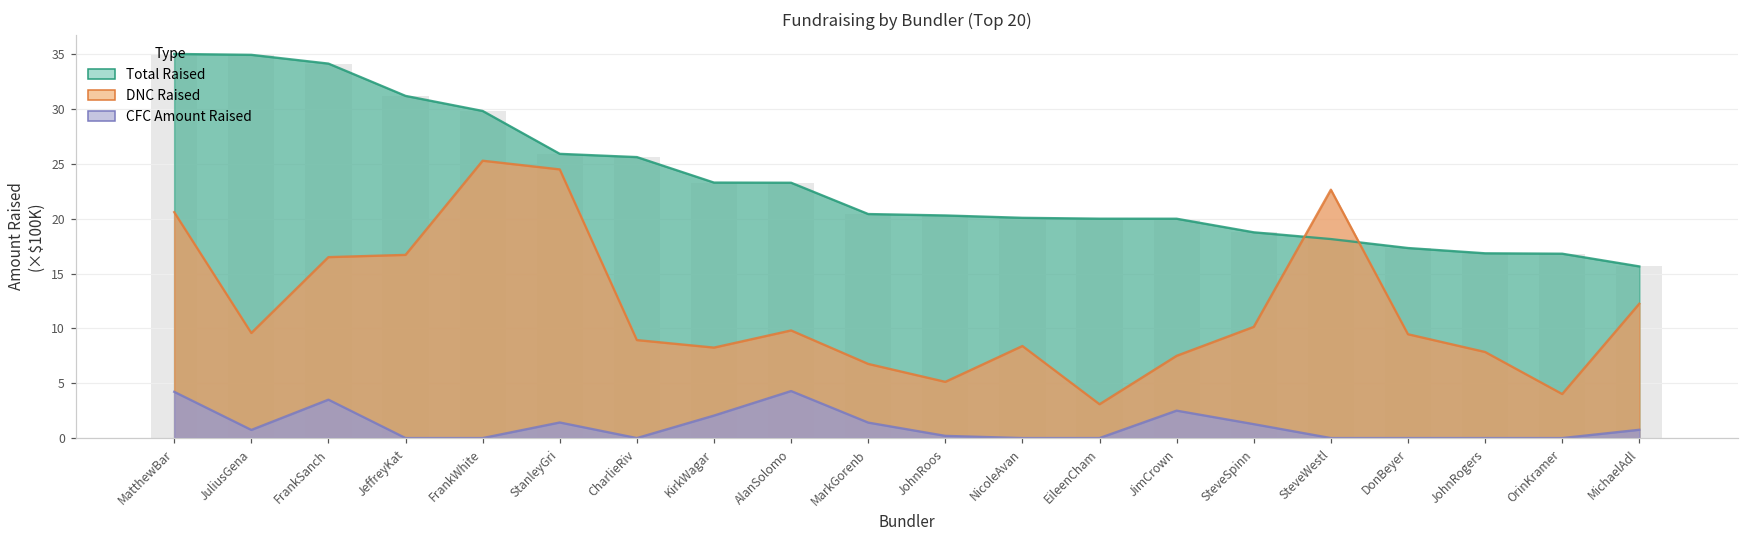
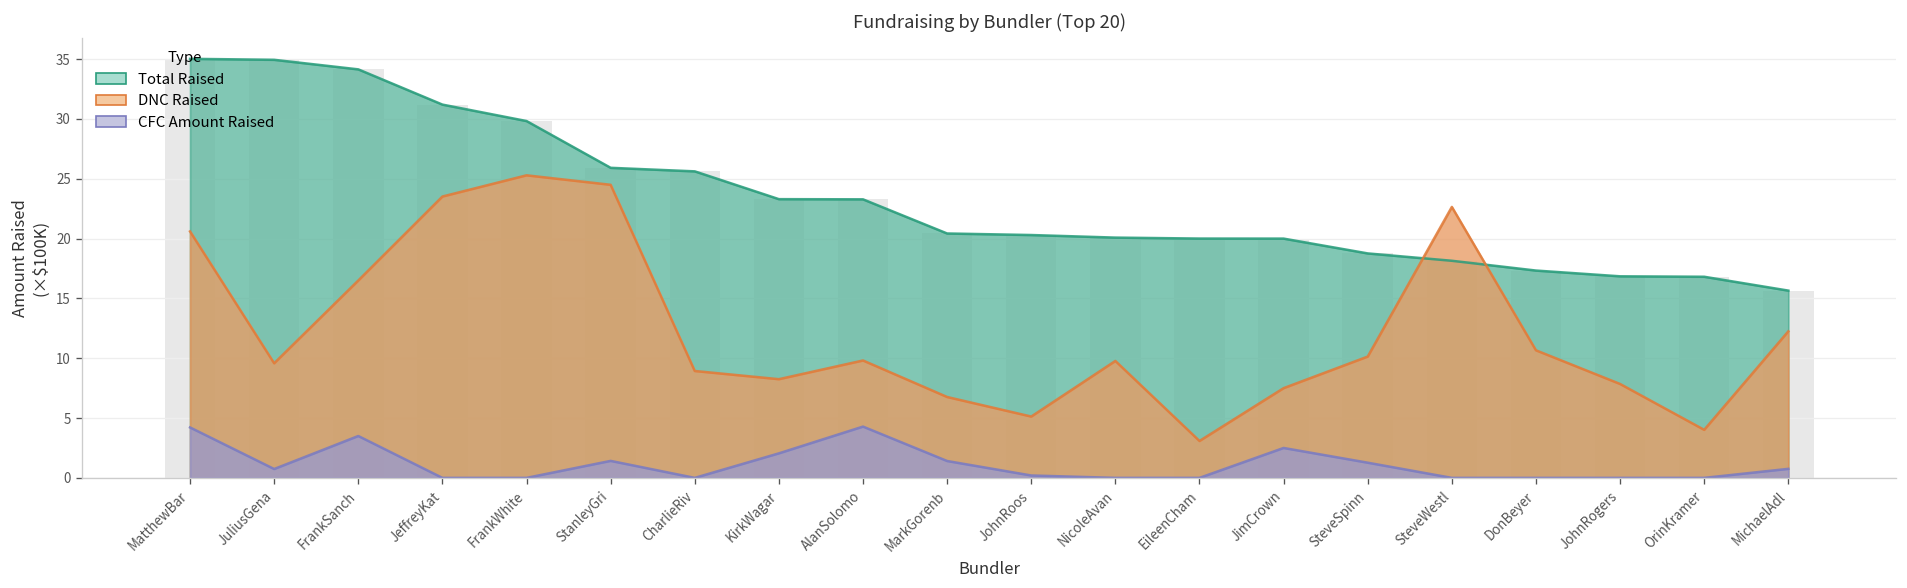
  {
    "DNC Raised": {
      "MatthewBar": 21,
      "JuliusGena": 10,
      "FrankSanch": 17,
-     "JeffreyKat": 17,
+     "JeffreyKat": 24,
      "FrankWhite": 25,
      "StanleyGri": 25,
      "CharlieRiv": 9,
      "KirkWagar": 8,
      "AlanSolomo": 10,
      "MarkGorenb": 7,
      "JohnRoos": 5,
-     "NicoleAvan": 8,
+     "NicoleAvan": 10,
      "EileenCham": 3,
      "JimCrown": 8,
      "SteveSpinn": 10,
      "SteveWestl": 23,
-     "DonBeyer": 9,
+     "DonBeyer": 11,
      "JohnRogers": 8,
      "OrinKramer": 4,
      "MichaelAdl": 12
    }
  }
